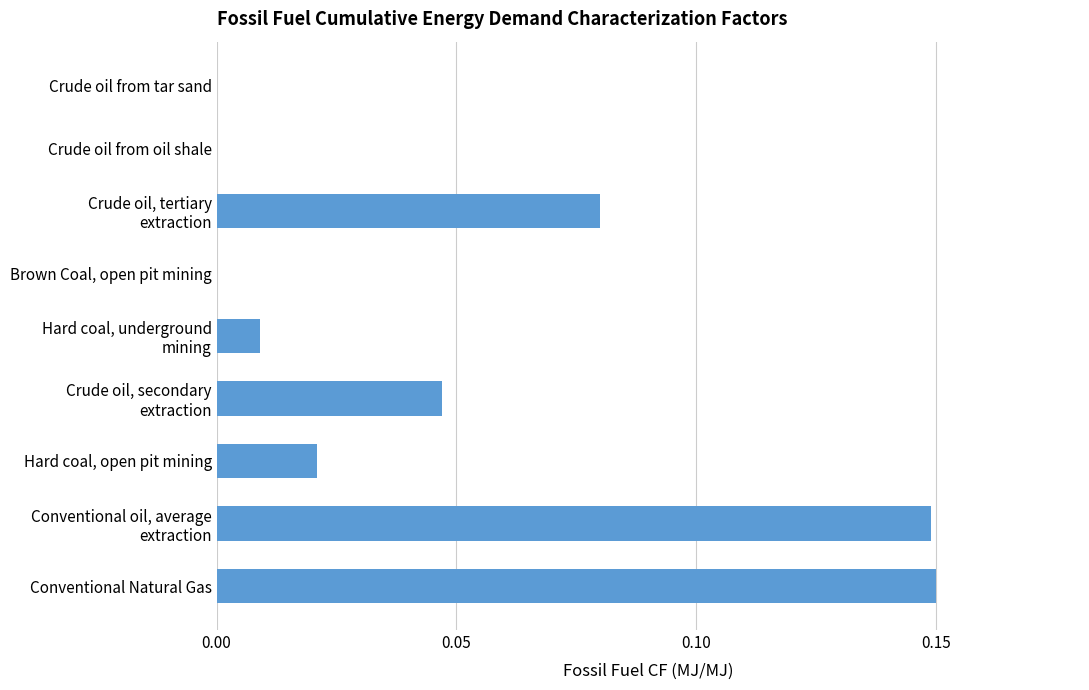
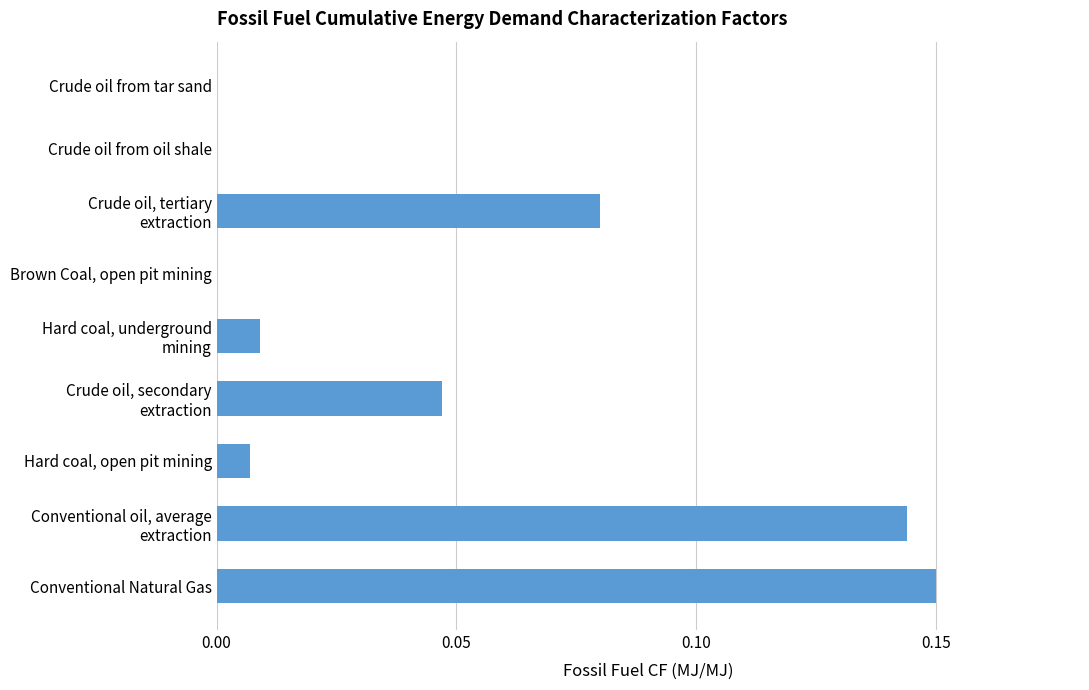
  {
    "Crude oil from tar sand": 0.000,
    "Crude oil from oil shale": 0.000,
    "Crude oil, tertiary extraction": 0.080,
    "Brown Coal, open pit mining": 0.000,
    "Hard coal, underground mining": 0.009,
    "Crude oil, secondary extraction": 0.047,
-   "Hard coal, open pit mining": 0.021,
-   "Conventional oil, average extraction": 0.149,
+   "Hard coal, open pit mining": 0.007,
+   "Conventional oil, average extraction": 0.144,
    "Conventional Natural Gas": 0.150
  }
